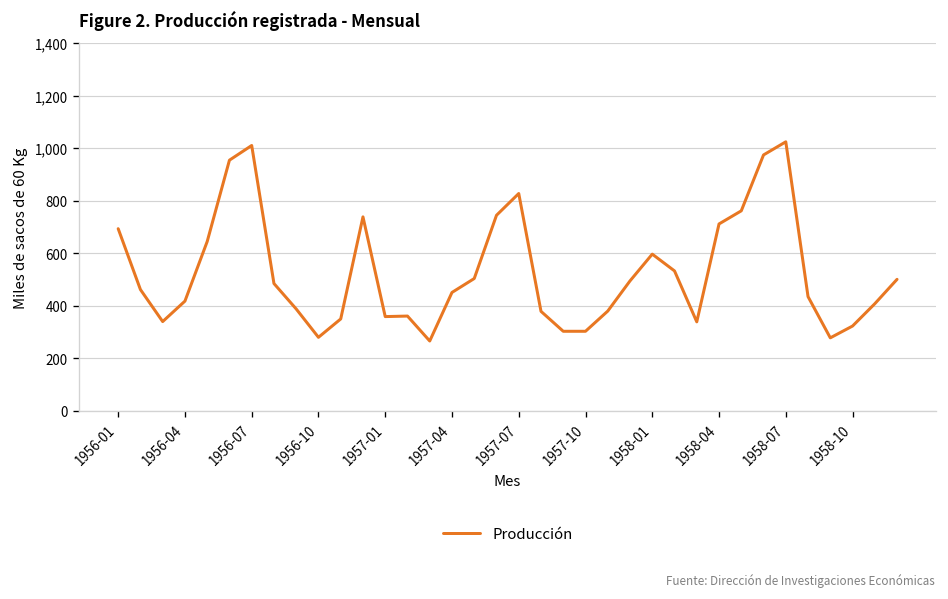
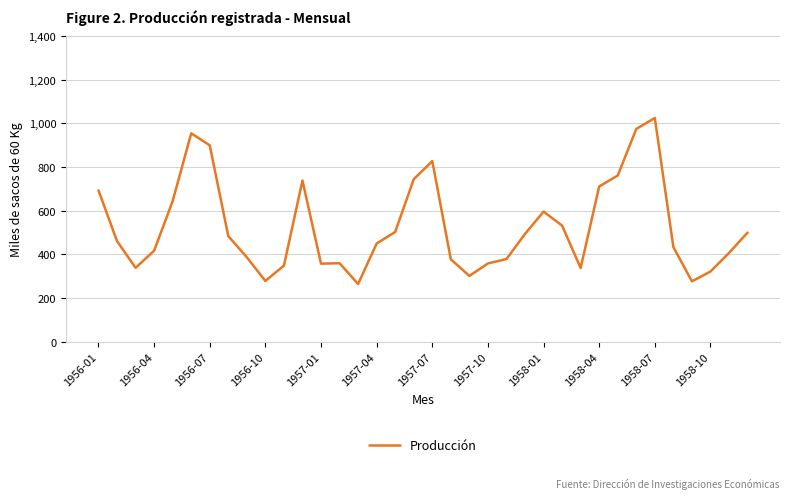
  {
    "1956-01": "690",
    "1956-04": "420",
-   "1956-07": "1,010",
+   "1956-07": "900",
    "1956-10": "280",
    "1957-01": "360",
    "1957-04": "450",
    "1957-07": "830",
-   "1957-10": "300",
+   "1957-10": "360",
    "1958-01": "600",
    "1958-04": "710",
    "1958-07": "1,020",
    "1958-10": "320"
  }
